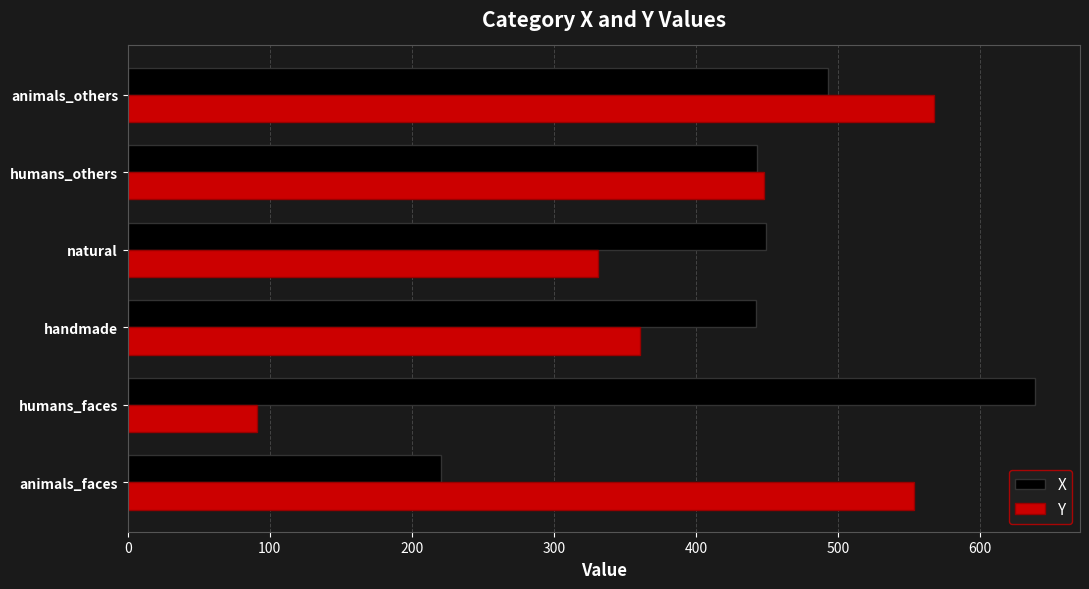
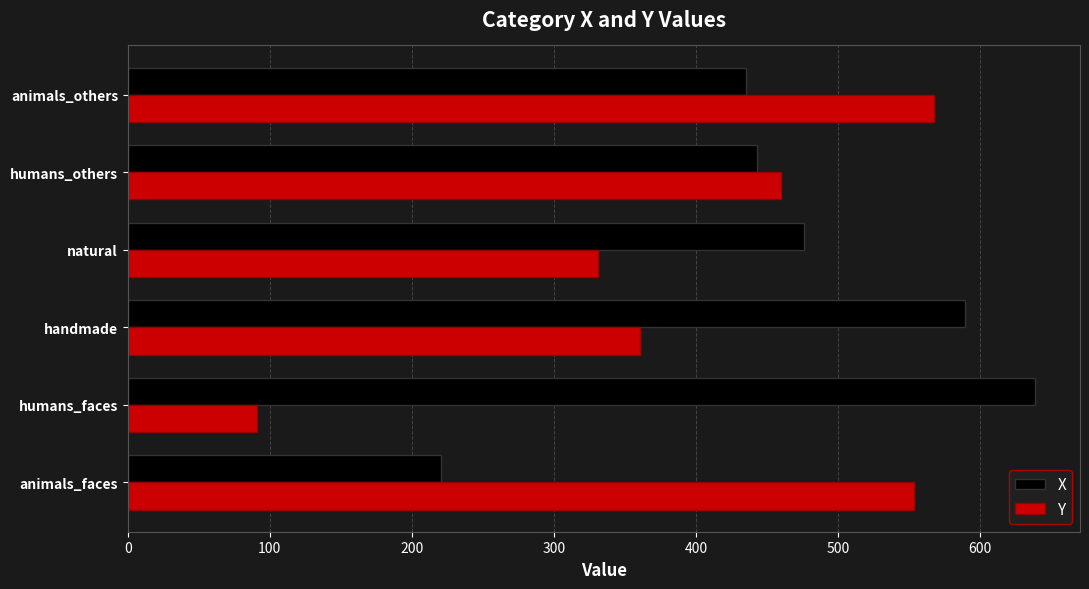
  {
    "X": {
-     "animals_others": 493,
+     "animals_others": 436,
      "humans_others": 443,
-     "natural": 449,
-     "handmade": 442,
+     "natural": 476,
+     "handmade": 590,
      "humans_faces": 639,
      "animals_faces": 221
    },
    "Y": {
      "animals_others": 568,
-     "humans_others": 448,
+     "humans_others": 460,
      "natural": 331,
      "handmade": 361,
      "humans_faces": 91,
      "animals_faces": 553
    }
  }
